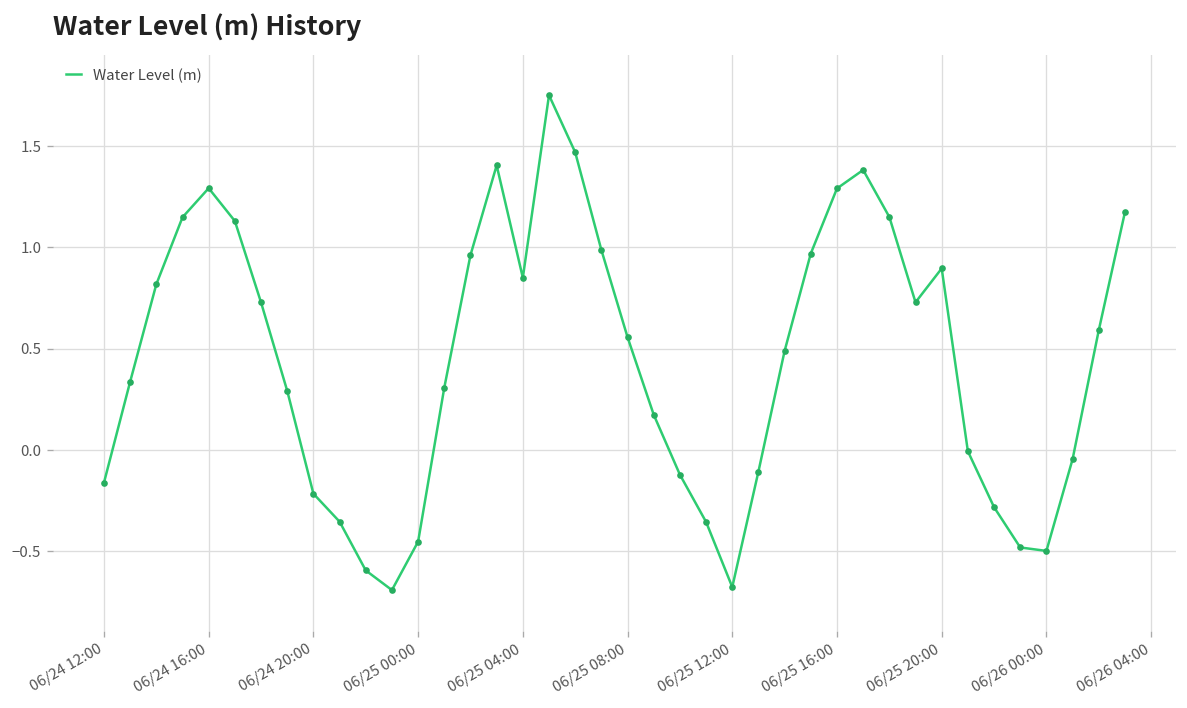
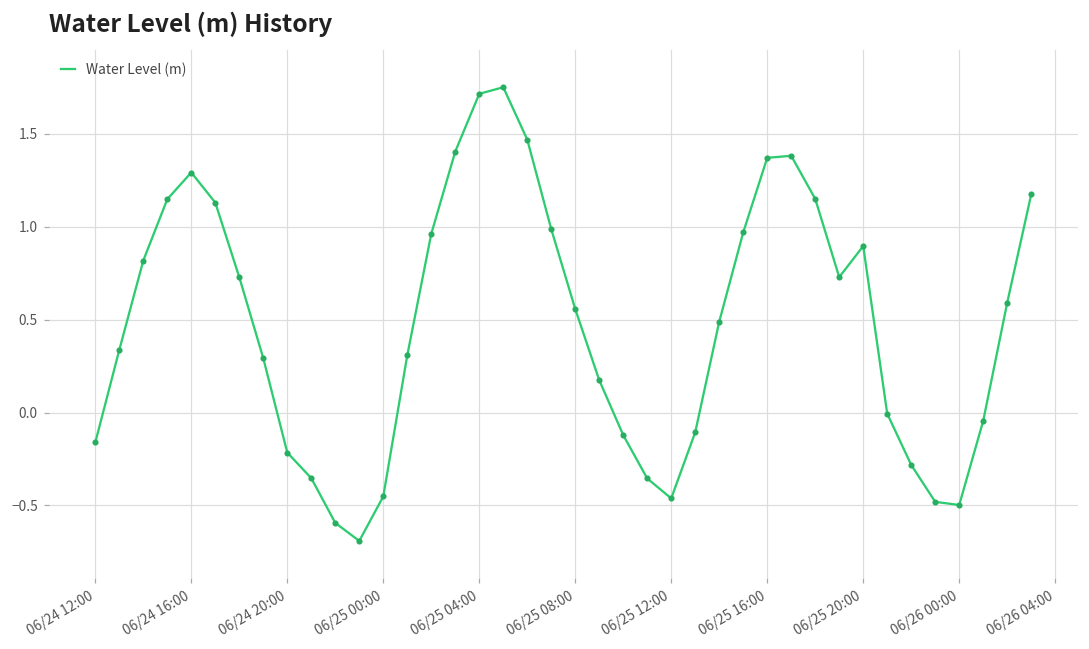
  {
    "06/24 12:00": -0.16,
    "06/24 16:00": 1.29,
    "06/24 20:00": -0.22,
    "06/25 00:00": -0.45,
-   "06/25 04:00": 0.85,
+   "06/25 04:00": 1.72,
    "06/25 08:00": 0.56,
-   "06/25 12:00": -0.68,
-   "06/25 16:00": 1.29,
+   "06/25 12:00": -0.46,
+   "06/25 16:00": 1.37,
    "06/25 20:00": 0.90,
    "06/26 00:00": -0.50
  }
